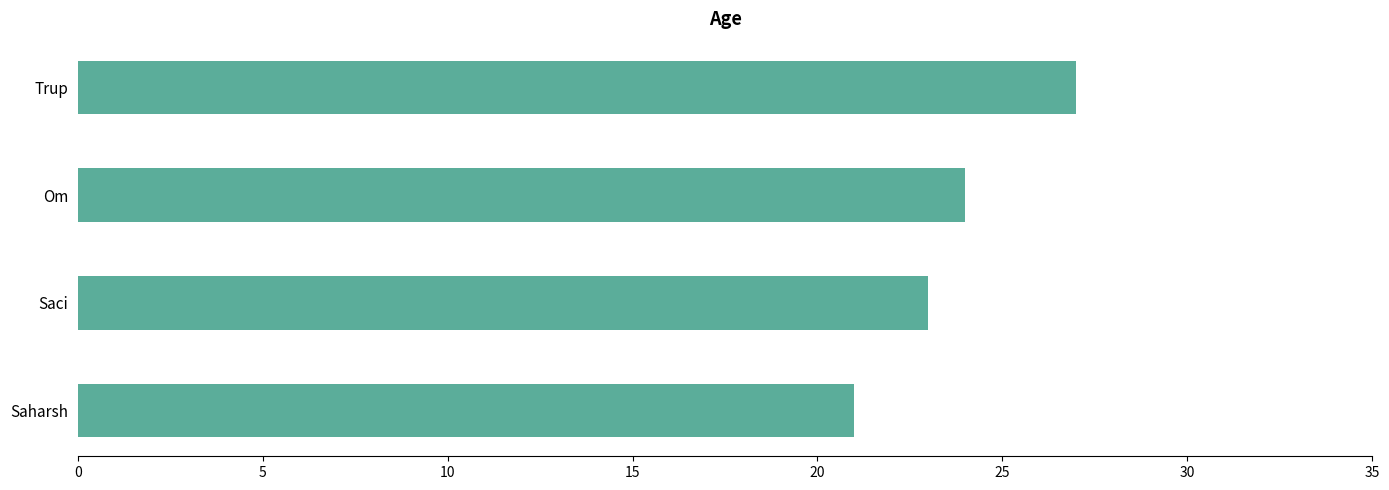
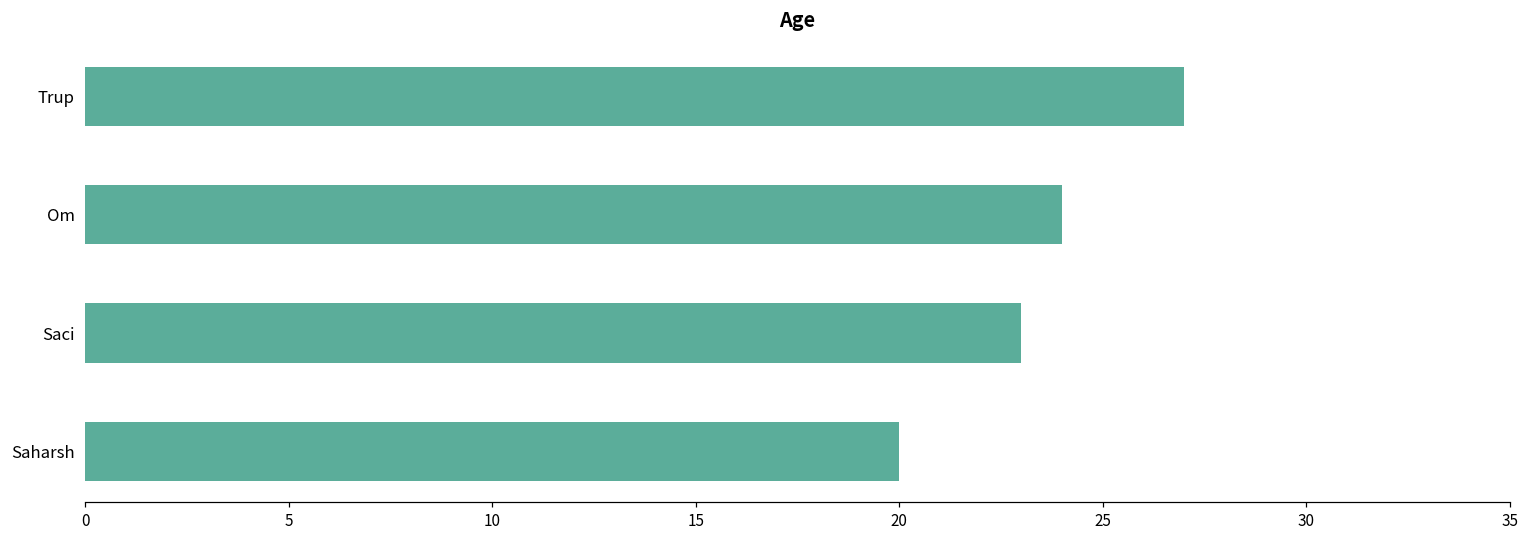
  {
    "Trup": 27,
    "Om": 24,
    "Saci": 23,
-   "Saharsh": 21
+   "Saharsh": 20
  }
